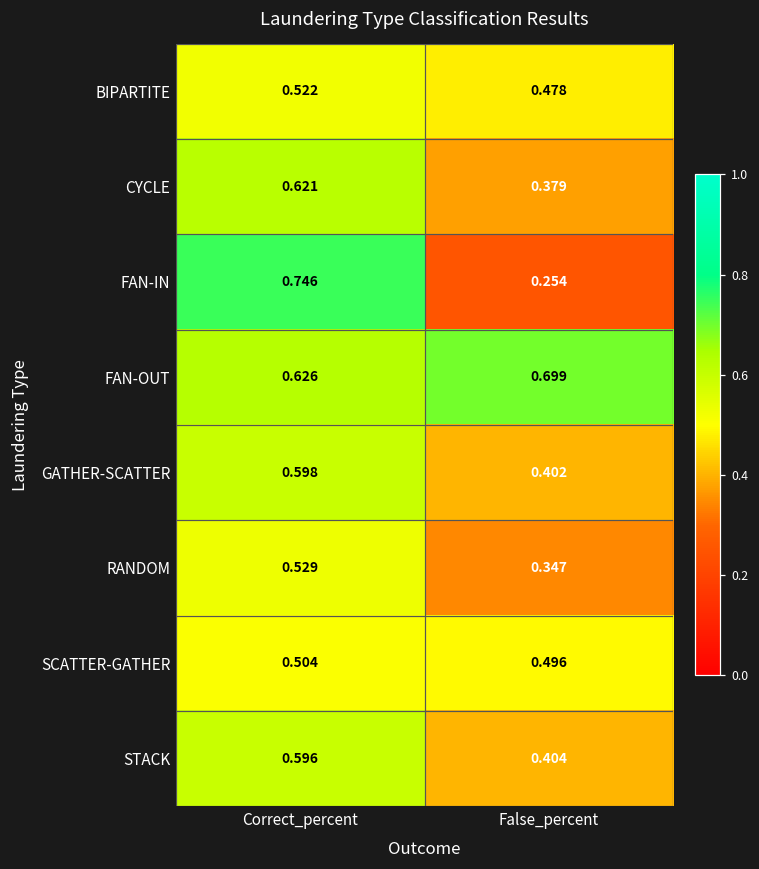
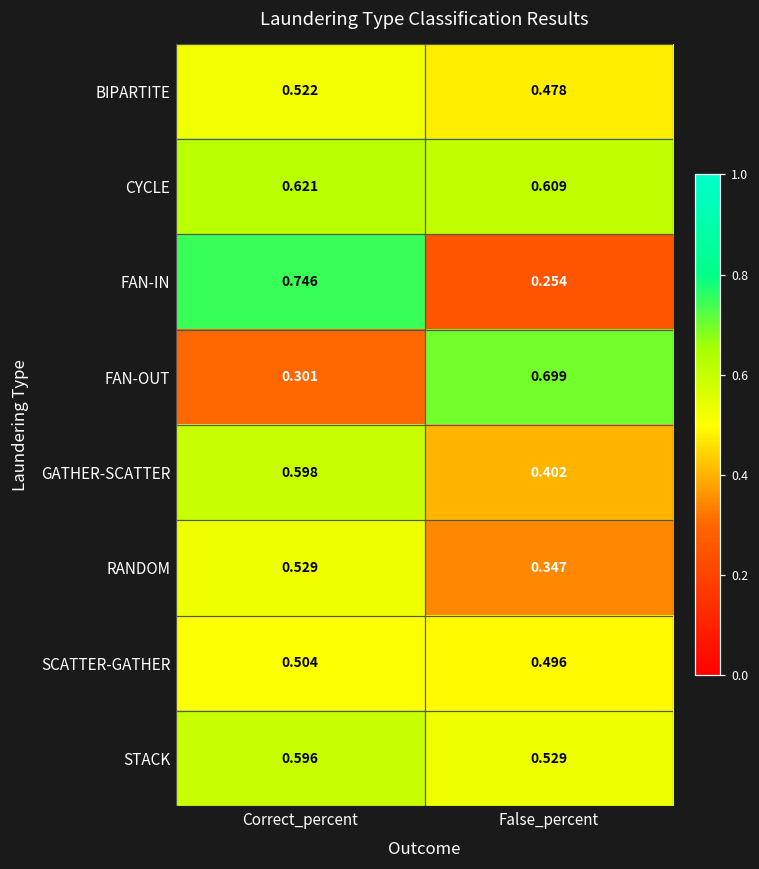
  {
    "BIPARTITE": {
      "Correct_percent": 0.522,
      "False_percent": 0.478
    },
    "CYCLE": {
      "Correct_percent": 0.621,
-     "False_percent": 0.379
+     "False_percent": 0.609
    },
    "FAN-IN": {
      "Correct_percent": 0.746,
      "False_percent": 0.254
    },
    "FAN-OUT": {
-     "Correct_percent": 0.626,
+     "Correct_percent": 0.301,
      "False_percent": 0.699
    },
    "GATHER-SCATTER": {
      "Correct_percent": 0.598,
      "False_percent": 0.402
    },
    "RANDOM": {
      "Correct_percent": 0.529,
      "False_percent": 0.347
    },
    "SCATTER-GATHER": {
      "Correct_percent": 0.504,
      "False_percent": 0.496
    },
    "STACK": {
      "Correct_percent": 0.596,
-     "False_percent": 0.404
+     "False_percent": 0.529
    }
  }
